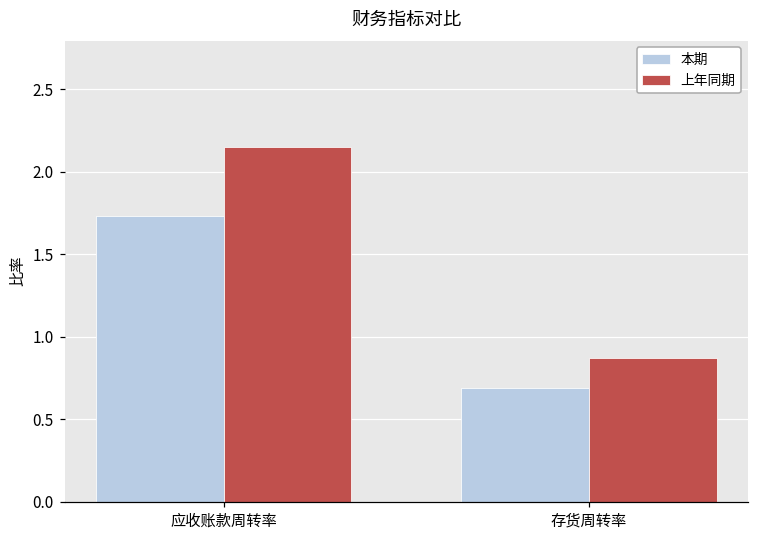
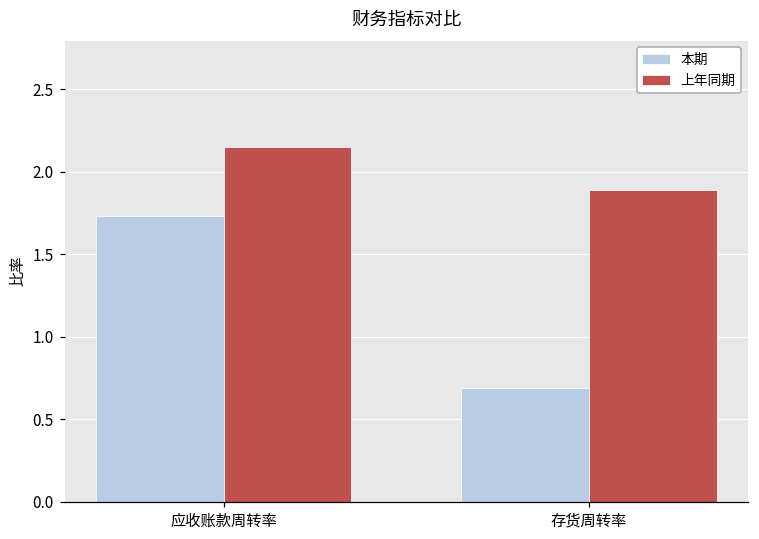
  {
    "本期": {
      "应收账款周转率": 1.73,
      "存货周转率": 0.69
    },
    "上年同期": {
      "应收账款周转率": 2.15,
-     "存货周转率": 0.87
+     "存货周转率": 1.89
    }
  }
